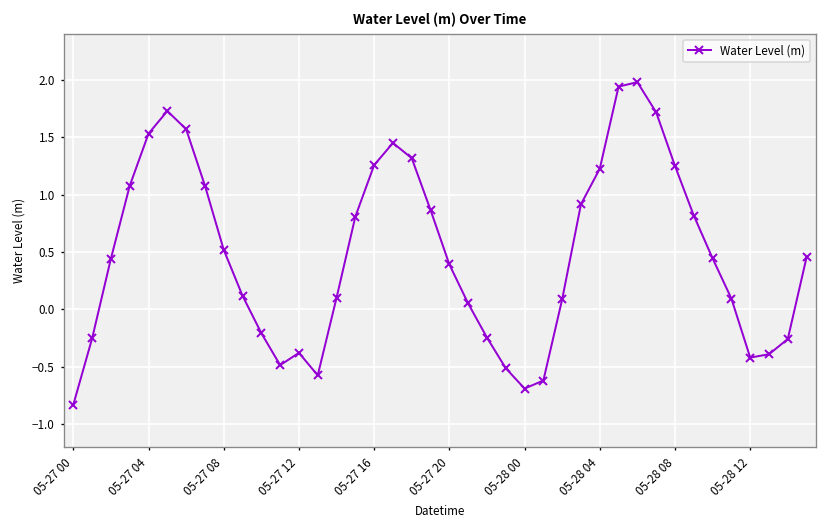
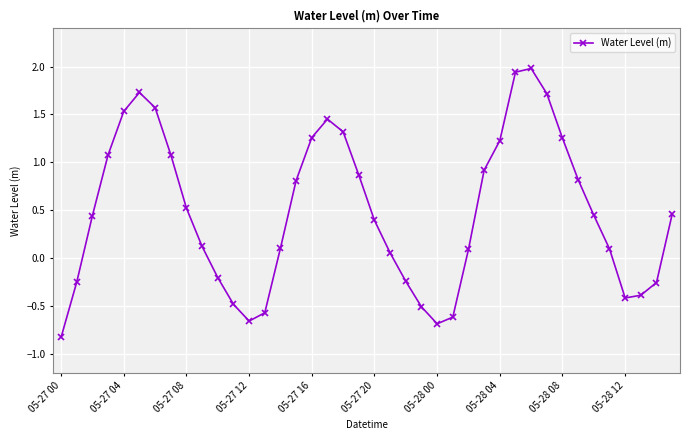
  {
    "05-27 00": -0.8,
    "05-27 04": 1.5,
    "05-27 08": 0.5,
-   "05-27 12": -0.4,
+   "05-27 12": -0.7,
    "05-27 16": 1.3,
    "05-27 20": 0.4,
    "05-28 00": -0.7,
    "05-28 04": 1.2,
    "05-28 08": 1.3,
    "05-28 12": -0.4
  }
